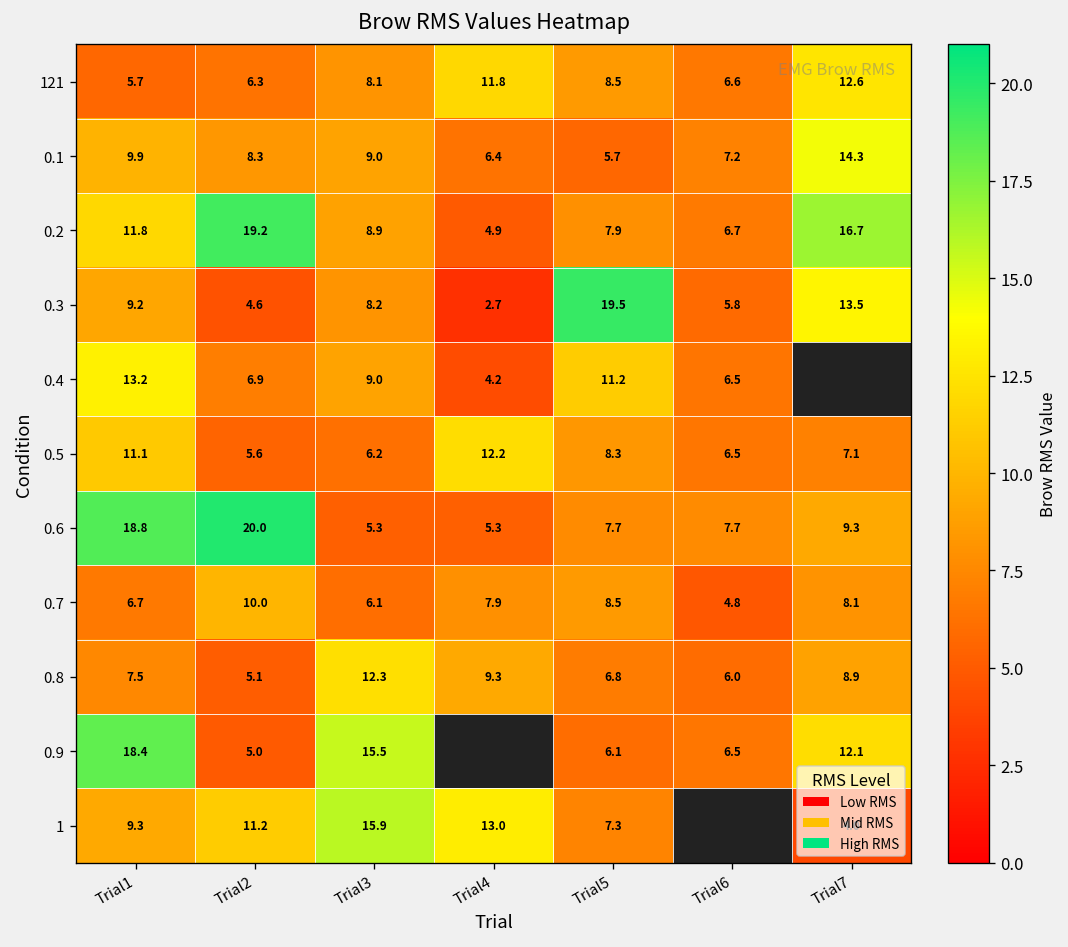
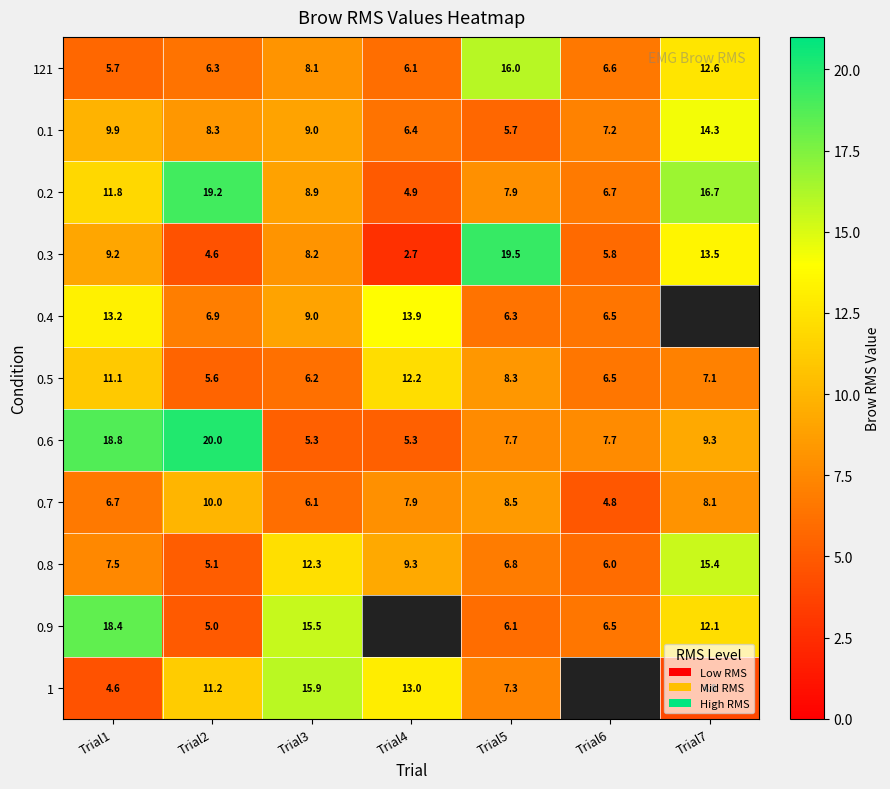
  {
    "121": {
      "Trial1": 5.7,
      "Trial2": 6.3,
      "Trial3": 8.1,
-     "Trial4": 11.8,
-     "Trial5": 8.5,
+     "Trial4": 6.1,
+     "Trial5": 16.0,
      "Trial6": 6.6
    },
    "0.1": {
      "Trial1": 9.9,
      "Trial2": 8.3,
      "Trial3": 9.0,
      "Trial4": 6.4,
      "Trial5": 5.7,
      "Trial6": 7.2,
      "Trial7": 14.3
    },
    "0.2": {
      "Trial1": 11.8,
      "Trial2": 19.2,
      "Trial3": 8.9,
      "Trial4": 4.9,
      "Trial5": 7.9,
      "Trial6": 6.7,
      "Trial7": 16.7
    },
    "0.3": {
      "Trial1": 9.2,
      "Trial2": 4.6,
      "Trial3": 8.2,
      "Trial4": 2.7,
      "Trial5": 19.5,
      "Trial6": 5.8,
      "Trial7": 13.5
    },
    "0.4": {
      "Trial1": 13.2,
      "Trial2": 6.9,
      "Trial3": 9.0,
-     "Trial4": 4.2,
-     "Trial5": 11.2,
+     "Trial4": 13.9,
+     "Trial5": 6.3,
      "Trial6": 6.5
    },
    "0.5": {
      "Trial1": 11.1,
      "Trial2": 5.6,
      "Trial3": 6.2,
      "Trial4": 12.2,
      "Trial5": 8.3,
      "Trial6": 6.5,
      "Trial7": 7.1
    },
    "0.6": {
      "Trial1": 18.8,
      "Trial2": 20.0,
      "Trial3": 5.3,
      "Trial4": 5.3,
      "Trial5": 7.7,
      "Trial6": 7.7,
      "Trial7": 9.3
    },
    "0.7": {
      "Trial1": 6.7,
      "Trial2": 10.0,
      "Trial3": 6.1,
      "Trial4": 7.9,
      "Trial5": 8.5,
      "Trial6": 4.8,
      "Trial7": 8.1
    },
    "0.8": {
      "Trial1": 7.5,
      "Trial2": 5.1,
      "Trial3": 12.3,
      "Trial4": 9.3,
      "Trial5": 6.8,
      "Trial6": 6.0,
-     "Trial7": 8.9
+     "Trial7": 15.4
    },
    "0.9": {
      "Trial1": 18.4,
      "Trial2": 5.0,
      "Trial3": 15.5,
      "Trial5": 6.1,
      "Trial6": 6.5,
      "Trial7": 12.1
    },
    "1": {
-     "Trial1": 9.3,
+     "Trial1": 4.6,
      "Trial2": 11.2,
      "Trial3": 15.9,
      "Trial4": 13.0,
      "Trial5": 7.3
    }
  }
